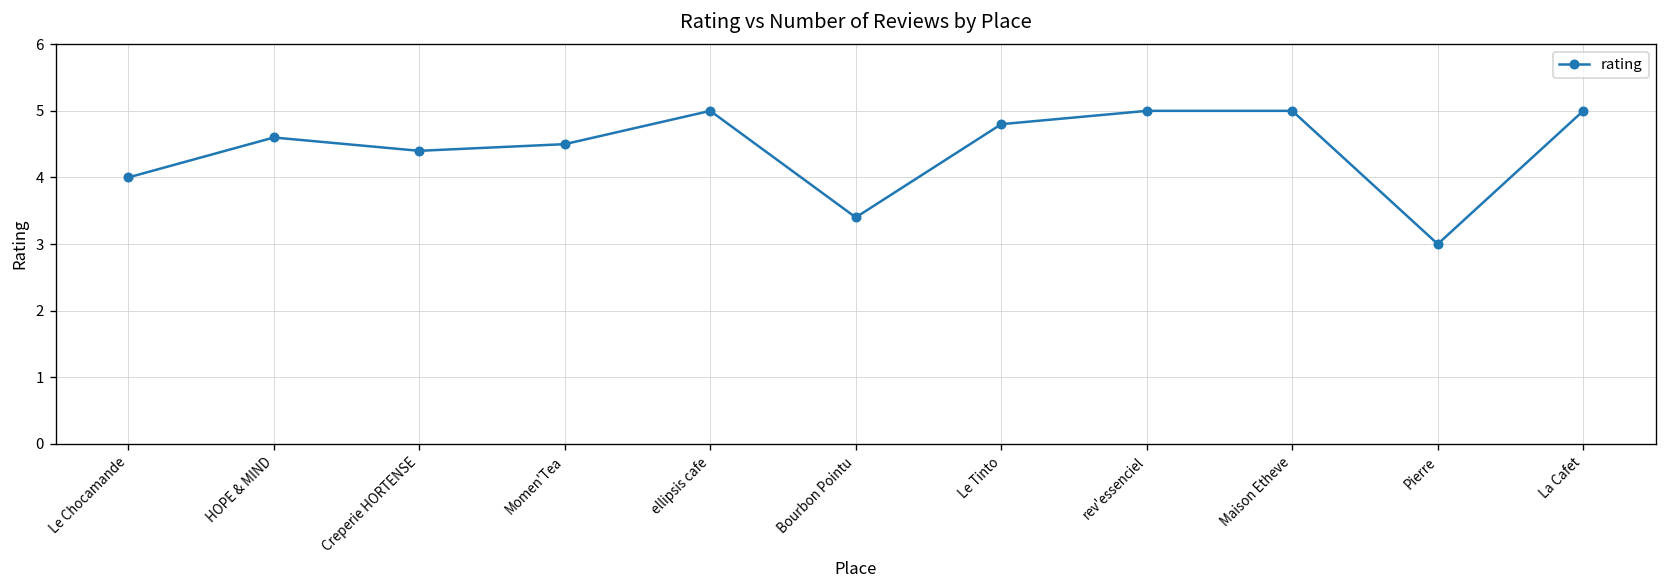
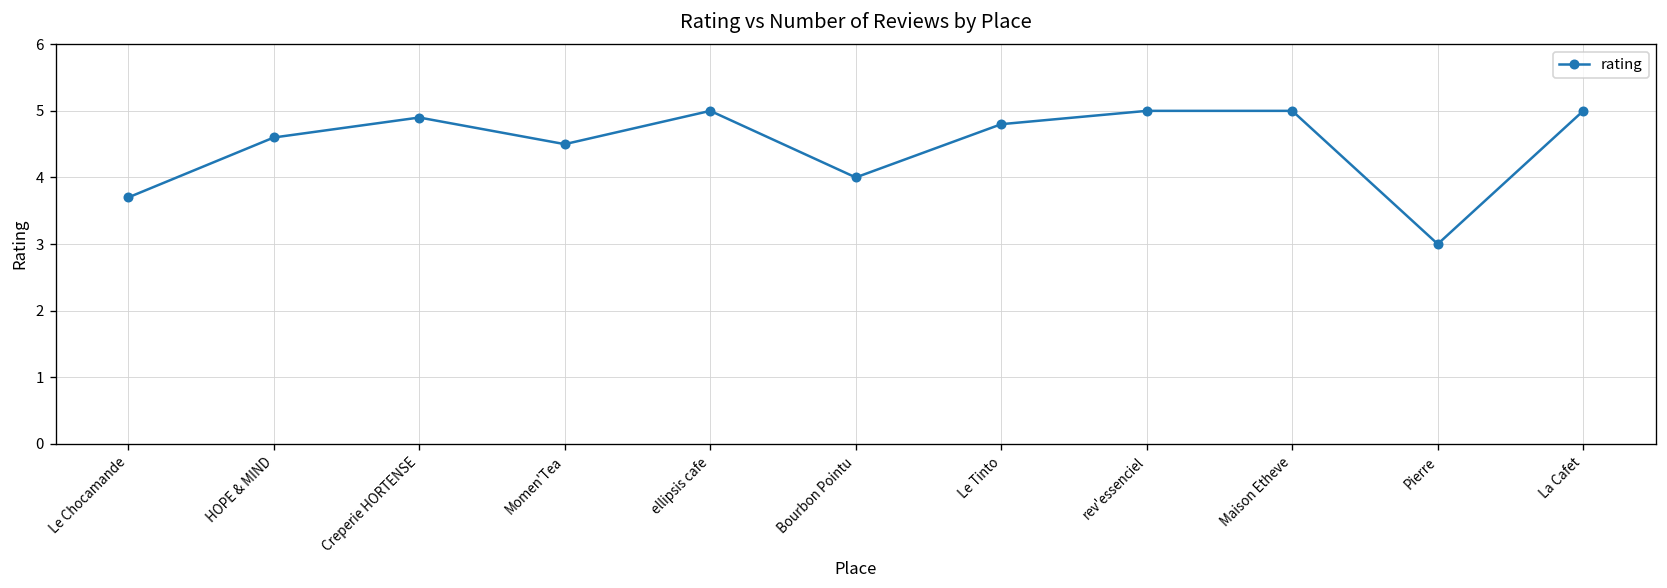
  {
-   "Le Chocamande": 4.0,
+   "Le Chocamande": 3.7,
    "HOPE & MIND": 4.6,
-   "Creperie HORTENSE": 4.4,
+   "Creperie HORTENSE": 4.9,
    "Momen'Tea": 4.5,
    "ellipsis cafe": 5.0,
-   "Bourbon Pointu": 3.4,
+   "Bourbon Pointu": 4.0,
    "Le Tinto": 4.8,
    "rev'essenciel": 5.0,
    "Maison Etheve": 5.0,
    "Pierre": 3.0,
    "La Cafet": 5.0
  }
